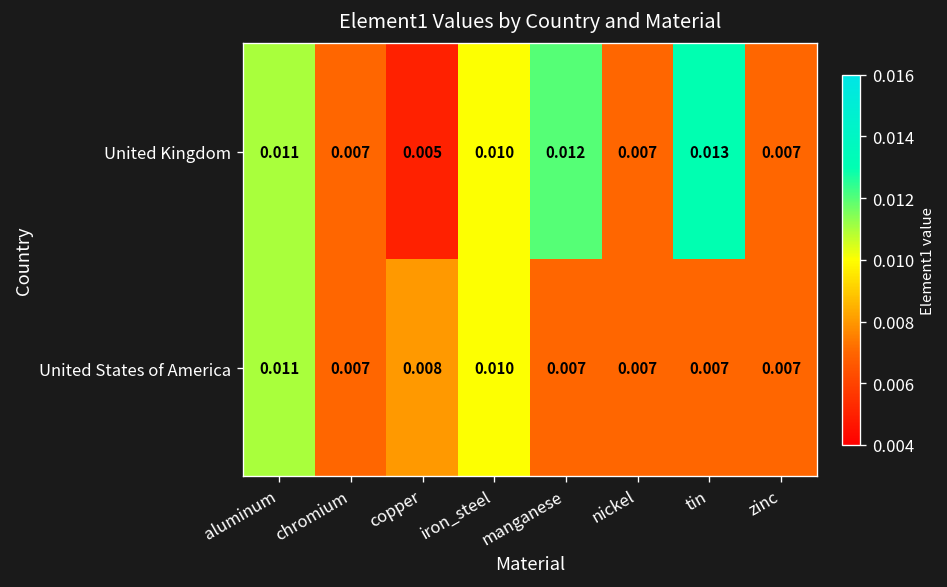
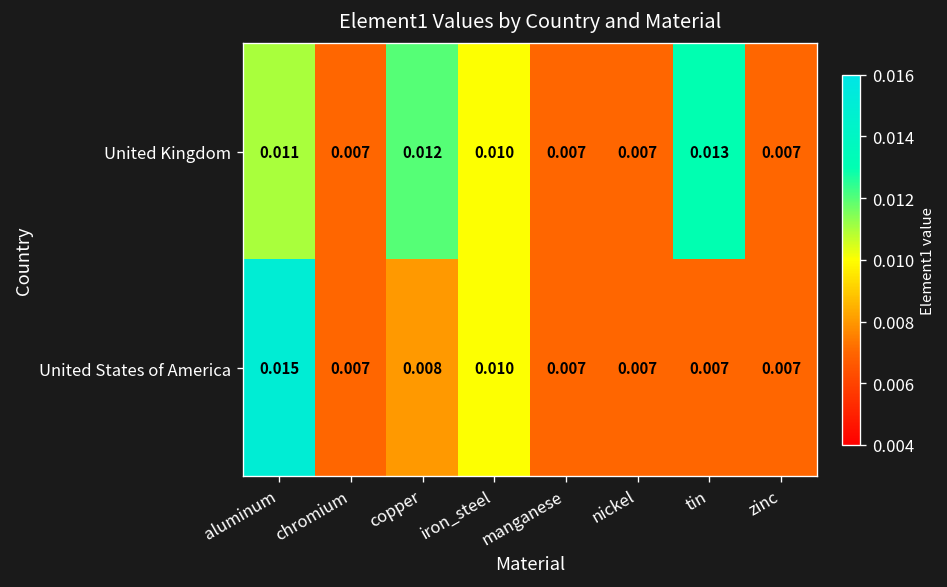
  {
    "United Kingdom": {
      "aluminum": 0.011,
      "chromium": 0.007,
-     "copper": 0.005,
+     "copper": 0.012,
      "iron_steel": 0.010,
-     "manganese": 0.012,
+     "manganese": 0.007,
      "nickel": 0.007,
      "tin": 0.013,
      "zinc": 0.007
    },
    "United States of America": {
-     "aluminum": 0.011,
+     "aluminum": 0.015,
      "chromium": 0.007,
      "copper": 0.008,
      "iron_steel": 0.010,
      "manganese": 0.007,
      "nickel": 0.007,
      "tin": 0.007,
      "zinc": 0.007
    }
  }
